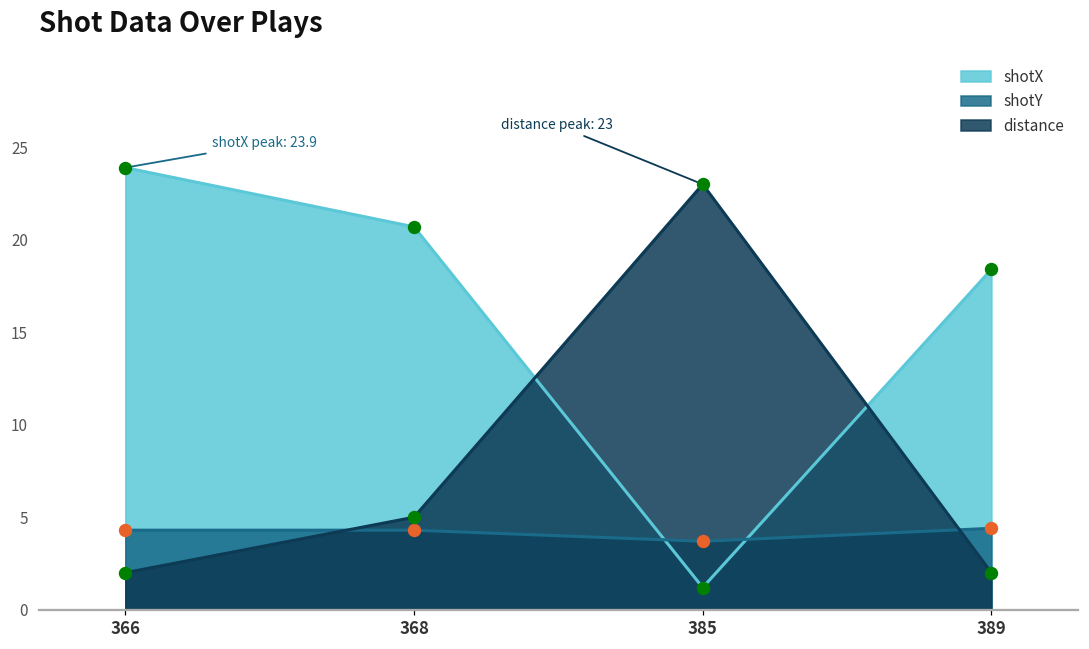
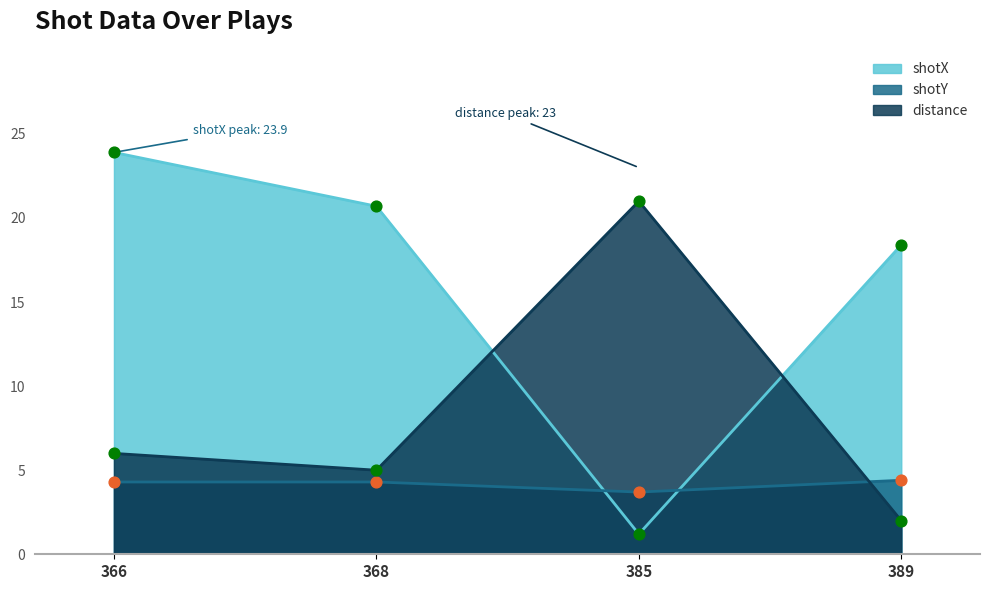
  {
    "distance": {
-     "366": 2,
-     "385": 23
+     "366": 6,
+     "385": 21
    }
  }
